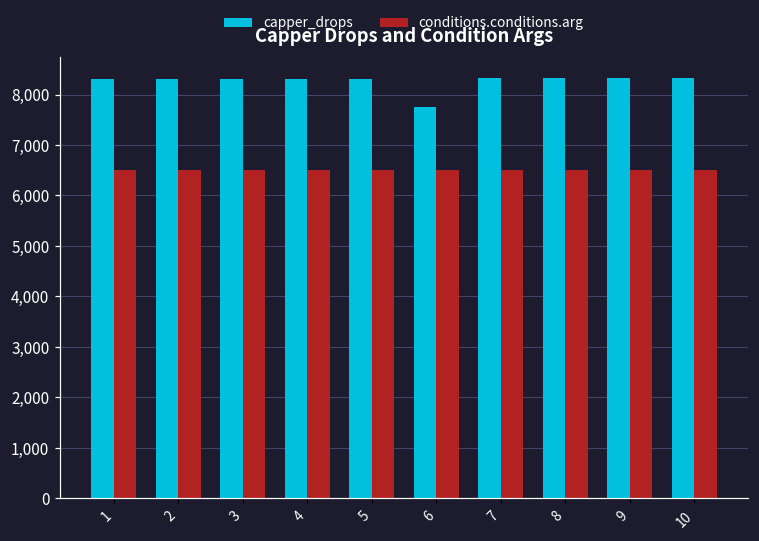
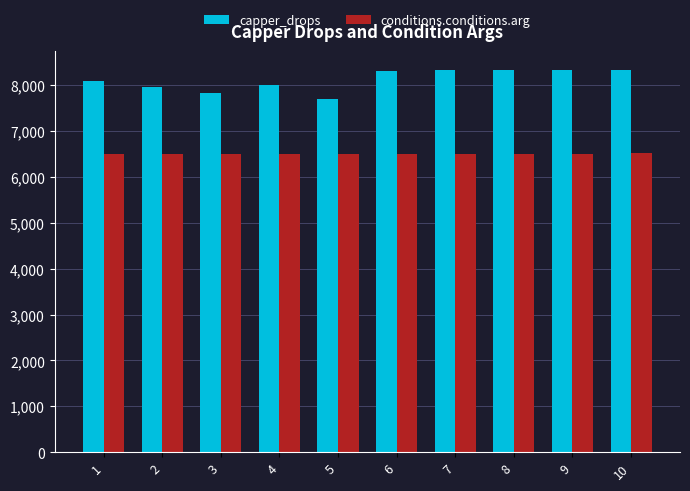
  {
    "capper_drops": {
-     "1": "8,300",
-     "2": "8,300",
-     "3": "8,300",
-     "4": "8,300",
-     "5": "8,300",
-     "6": "7,800",
+     "1": "8,100",
+     "2": "8,000",
+     "3": "7,800",
+     "4": "8,000",
+     "5": "7,700",
+     "6": "8,300",
      "7": "8,300",
      "8": "8,300",
      "9": "8,300",
      "10": "8,300"
    },
    "conditions.conditions.arg": {
      "1": "6,500",
      "2": "6,500",
      "3": "6,500",
      "4": "6,500",
      "5": "6,500",
      "6": "6,500",
      "7": "6,500",
      "8": "6,500",
      "9": "6,500",
      "10": "6,500"
    }
  }
